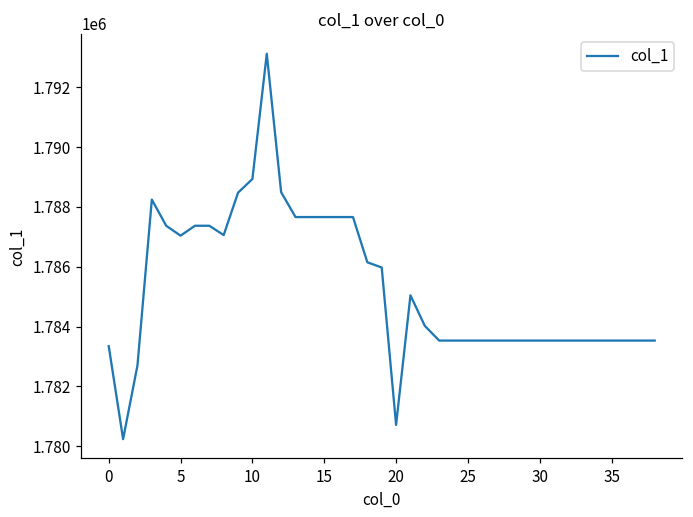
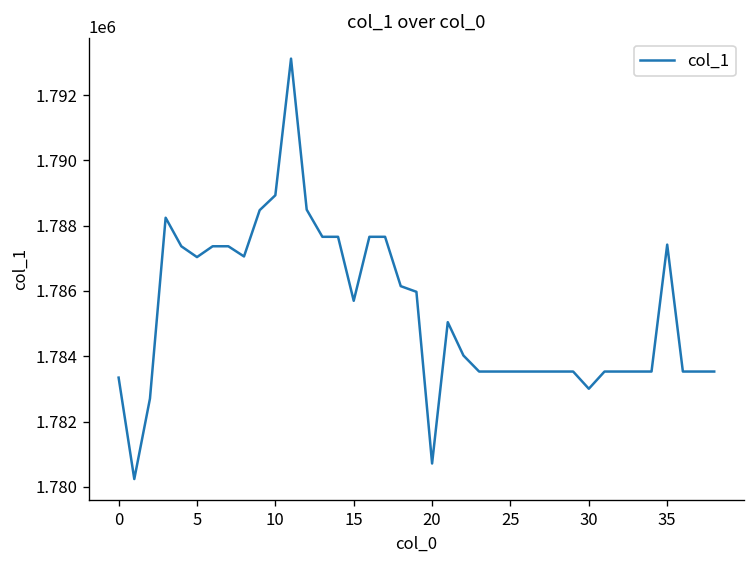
  {
    "0": 1783300,
    "5": 1787000,
    "10": 1788900,
-   "15": 1787700,
+   "15": 1785700,
    "20": 1780700,
    "25": 1783500,
-   "30": 1783500,
-   "35": 1783500
+   "30": 1783000,
+   "35": 1787400
  }
